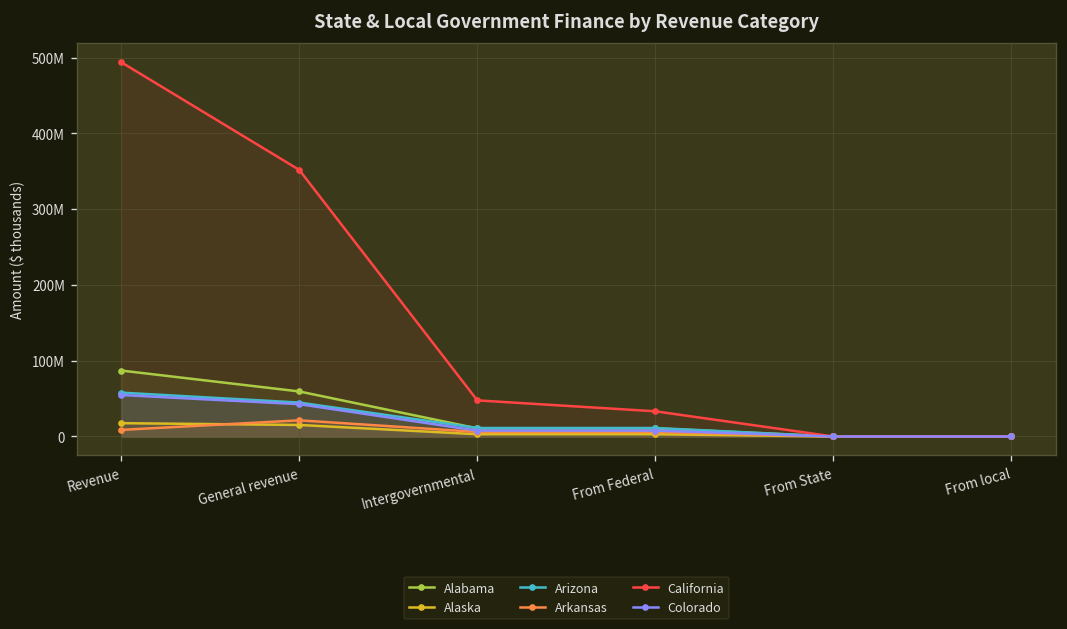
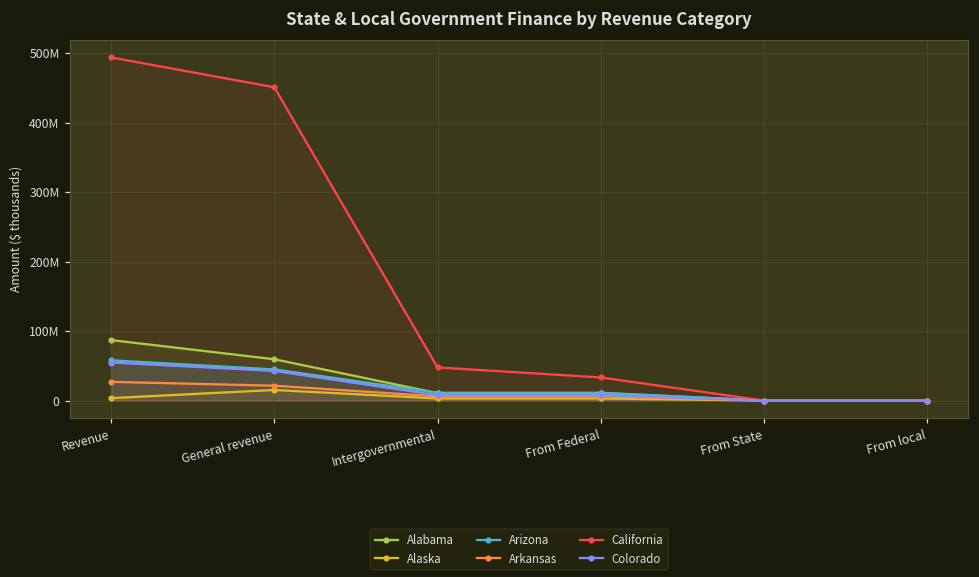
  {
    "Alabama": {
      "Revenue": 90000000,
      "General revenue": 60000000
    },
    "Alaska": {
-     "Revenue": 20000000,
+     "Revenue": 0,
      "General revenue": 20000000
    },
    "Arkansas": {
-     "Revenue": 10000000,
+     "Revenue": 30000000,
      "General revenue": 20000000
    },
    "California": {
      "Revenue": 490000000,
-     "General revenue": 350000000,
+     "General revenue": 450000000,
      "Intergovernmental": 50000000,
      "From Federal": 30000000
    }
  }
